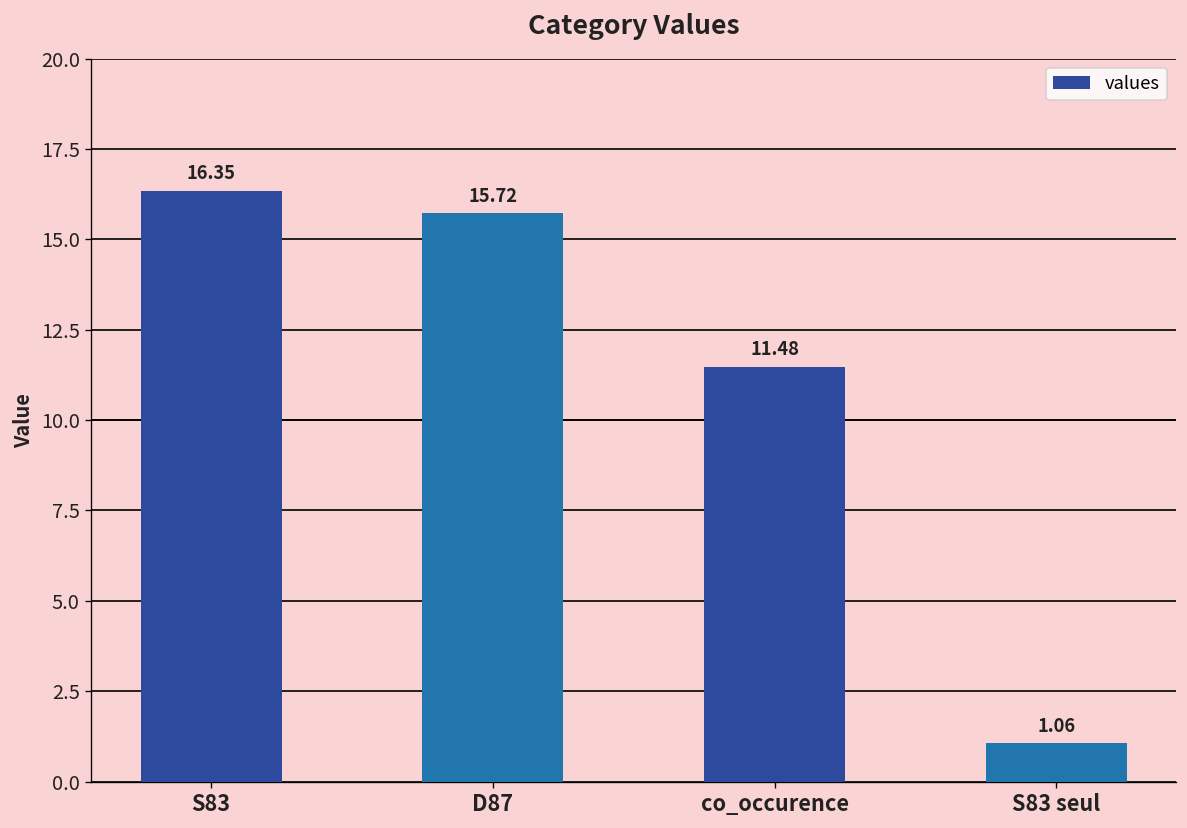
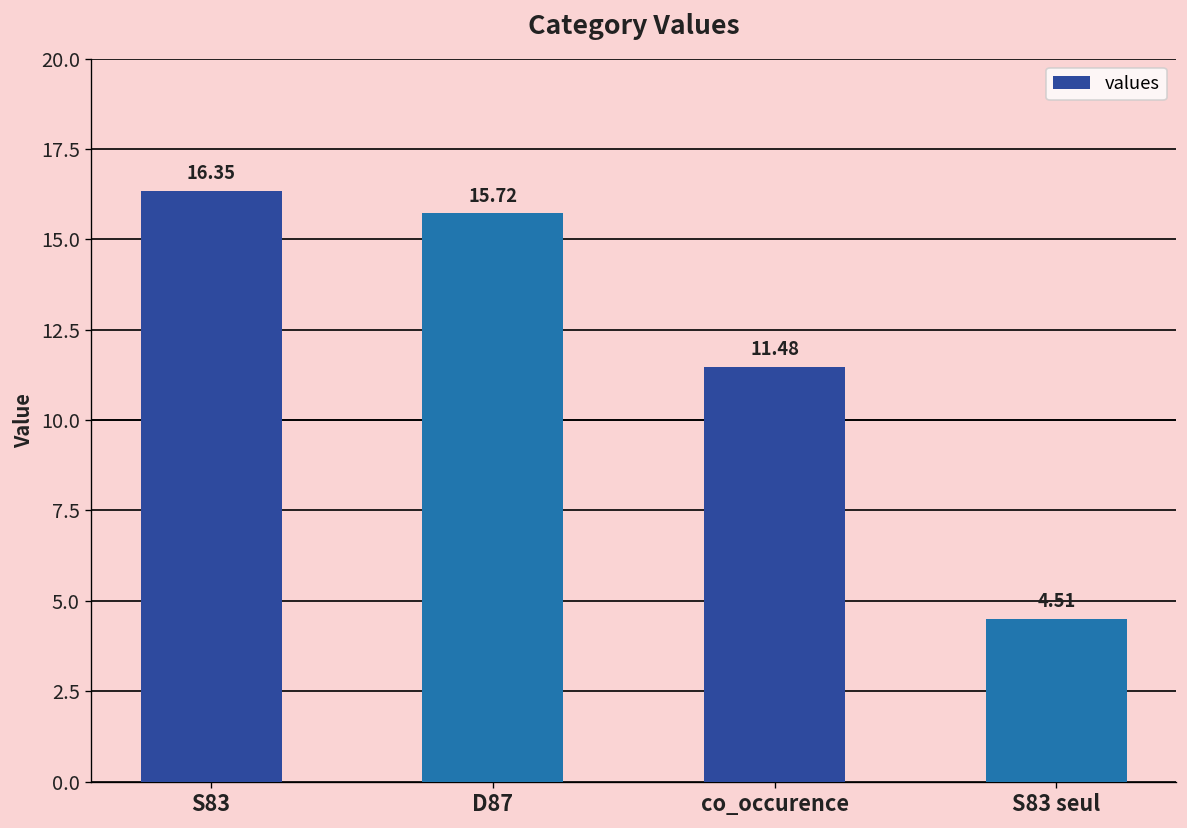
  {
    "S83": 16.35,
    "D87": 15.72,
    "co_occurence": 11.48,
-   "S83 seul": 1.06
+   "S83 seul": 4.51
  }
